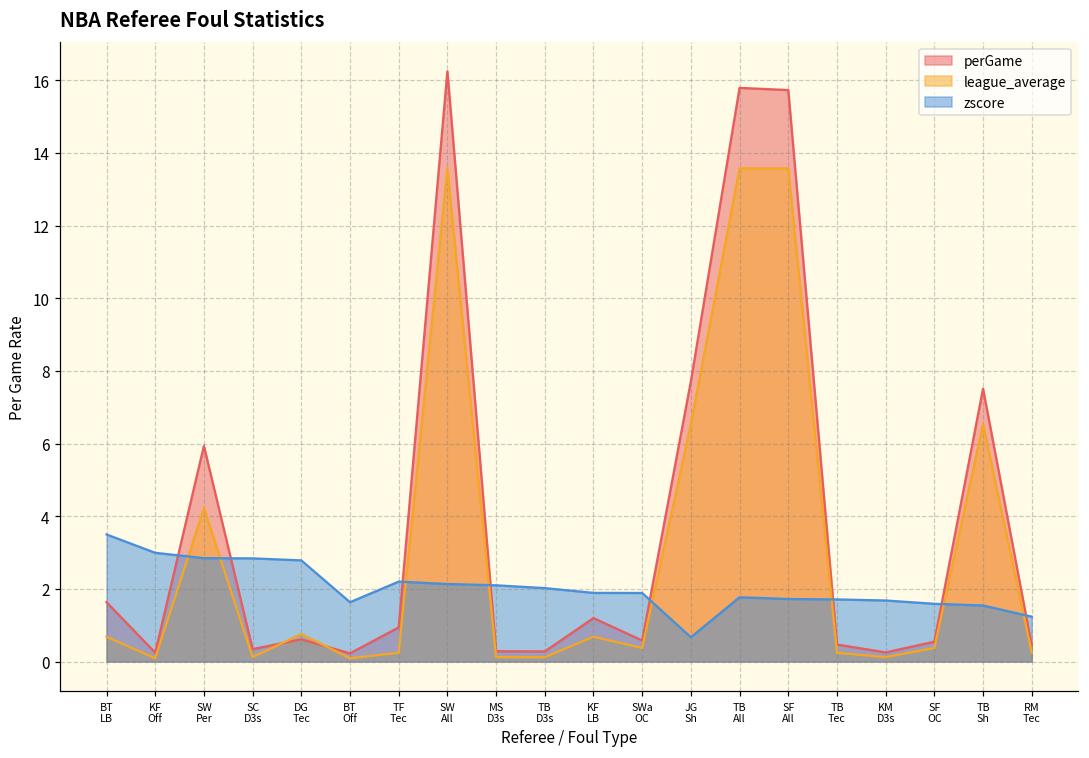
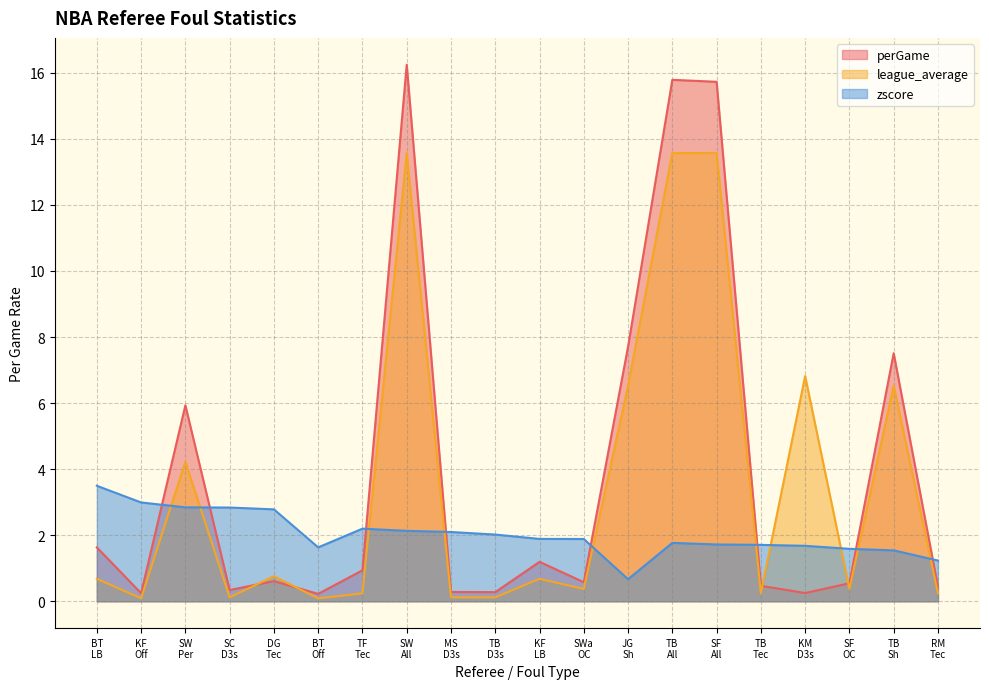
  {
    "perGame": {
      "BT LB": 1.6,
      "KF Off": 0.2,
      "SW Per": 5.9,
      "SC D3s": 0.3,
      "DG Tec": 0.6,
      "BT Off": 0.2,
      "TF Tec": 0.9,
      "SW All": 16.2,
      "MS D3s": 0.3,
      "TB D3s": 0.3,
      "KF LB": 1.2,
      "SWa OC": 0.6,
      "JG Sh": 7.7,
      "TB All": 15.8,
      "SF All": 15.7,
      "TB Tec": 0.5,
      "KM D3s": 0.3,
      "SF OC": 0.5,
      "TB Sh": 7.5,
      "RM Tec": 0.4
    },
    "league_average": {
      "BT LB": 0.7,
      "KF Off": 0.1,
      "SW Per": 4.2,
      "SC D3s": 0.1,
      "DG Tec": 0.8,
      "BT Off": 0.1,
      "TF Tec": 0.2,
      "SW All": 13.6,
      "MS D3s": 0.1,
      "TB D3s": 0.1,
      "KF LB": 0.7,
      "SWa OC": 0.4,
      "JG Sh": 6.5,
      "TB All": 13.6,
      "SF All": 13.6,
      "TB Tec": 0.2,
-     "KM D3s": 0.1,
+     "KM D3s": 6.8,
      "SF OC": 0.4,
      "TB Sh": 6.5,
      "RM Tec": 0.2
    },
    "zscore": {
      "BT LB": 3.5,
      "KF Off": 3.0,
      "SW Per": 2.8,
      "SC D3s": 2.8,
      "DG Tec": 2.8,
      "BT Off": 1.6,
      "TF Tec": 2.2,
      "SW All": 2.1,
      "MS D3s": 2.1,
      "TB D3s": 2.0,
      "KF LB": 1.9,
      "SWa OC": 1.9,
      "JG Sh": 0.7,
      "TB All": 1.8,
      "SF All": 1.7,
      "TB Tec": 1.7,
      "KM D3s": 1.7,
      "SF OC": 1.6,
      "TB Sh": 1.5,
      "RM Tec": 1.2
    }
  }
